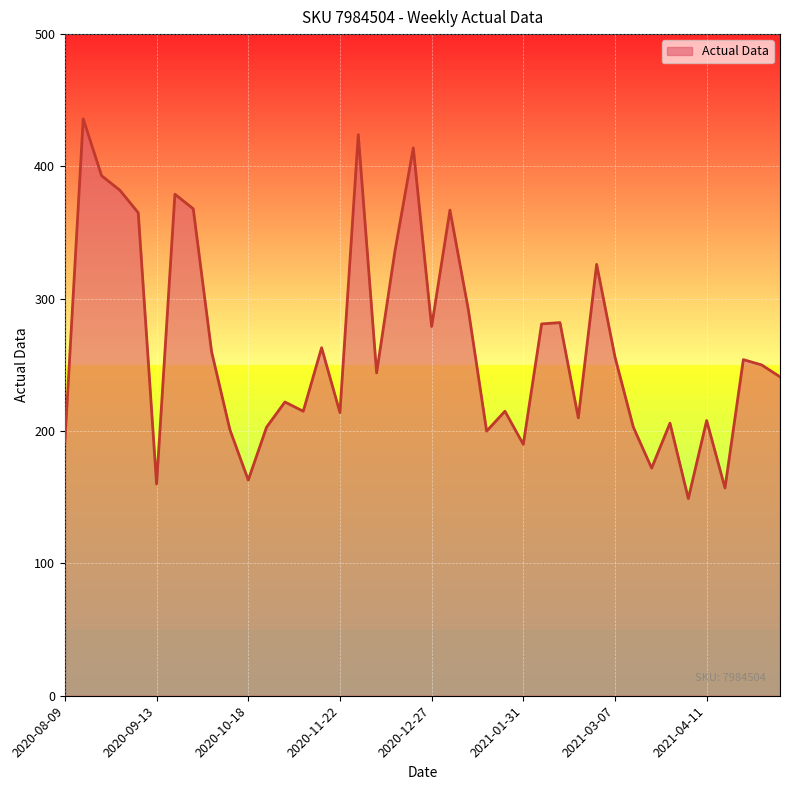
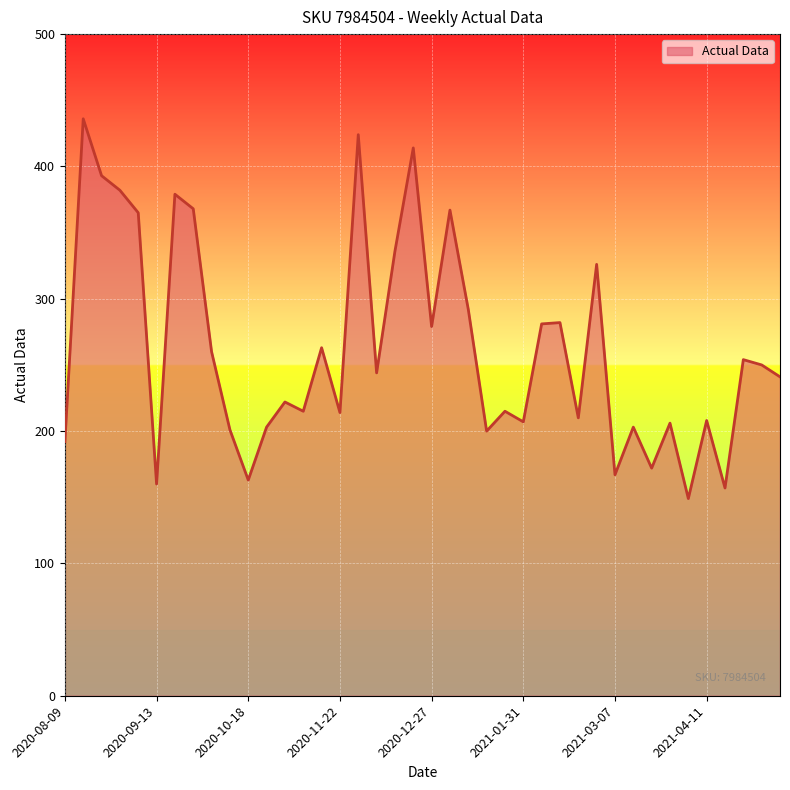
  {
    "2020-08-09": 192,
    "2020-09-13": 160,
    "2020-10-18": 163,
    "2020-11-22": 214,
    "2020-12-27": 279,
-   "2021-01-31": 190,
-   "2021-03-07": 256,
+   "2021-01-31": 207,
+   "2021-03-07": 167,
    "2021-04-11": 208
  }
